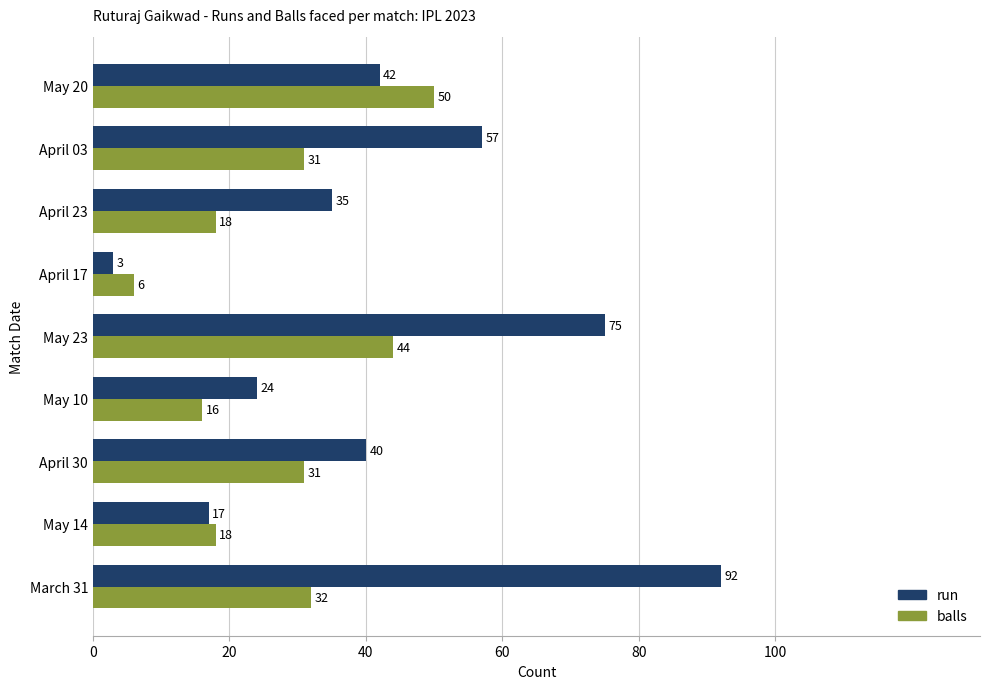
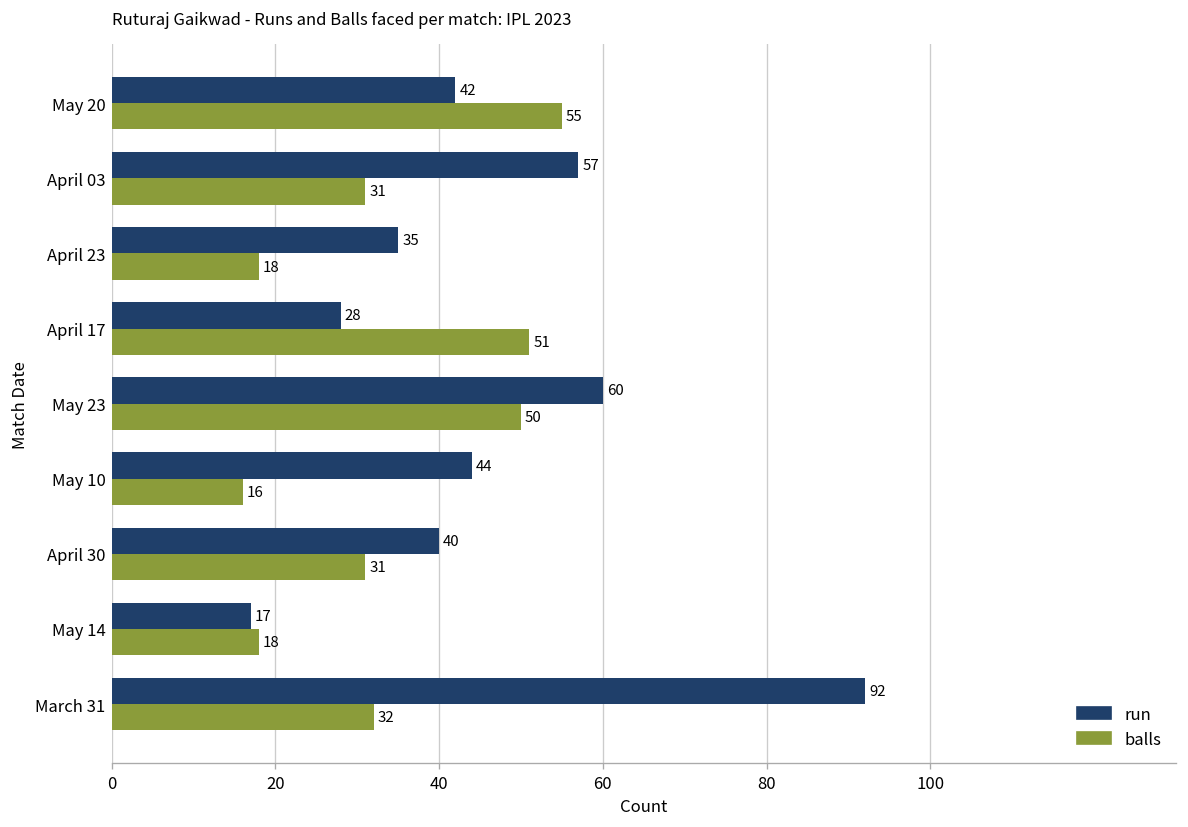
  {
    "run": {
      "May 20": 42,
      "April 03": 57,
      "April 23": 35,
-     "April 17": 3,
-     "May 23": 75,
-     "May 10": 24,
+     "April 17": 28,
+     "May 23": 60,
+     "May 10": 44,
      "April 30": 40,
      "May 14": 17,
      "March 31": 92
    },
    "balls": {
-     "May 20": 50,
+     "May 20": 55,
      "April 03": 31,
      "April 23": 18,
-     "April 17": 6,
-     "May 23": 44,
+     "April 17": 51,
+     "May 23": 50,
      "May 10": 16,
      "April 30": 31,
      "May 14": 18,
      "March 31": 32
    }
  }
